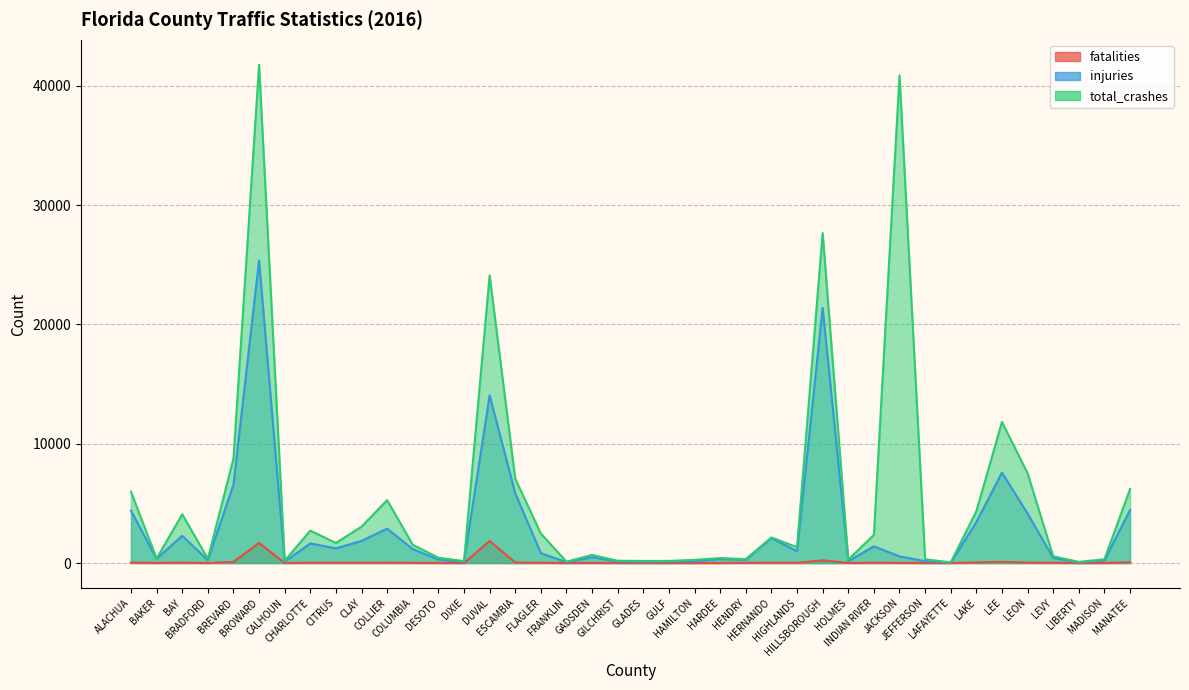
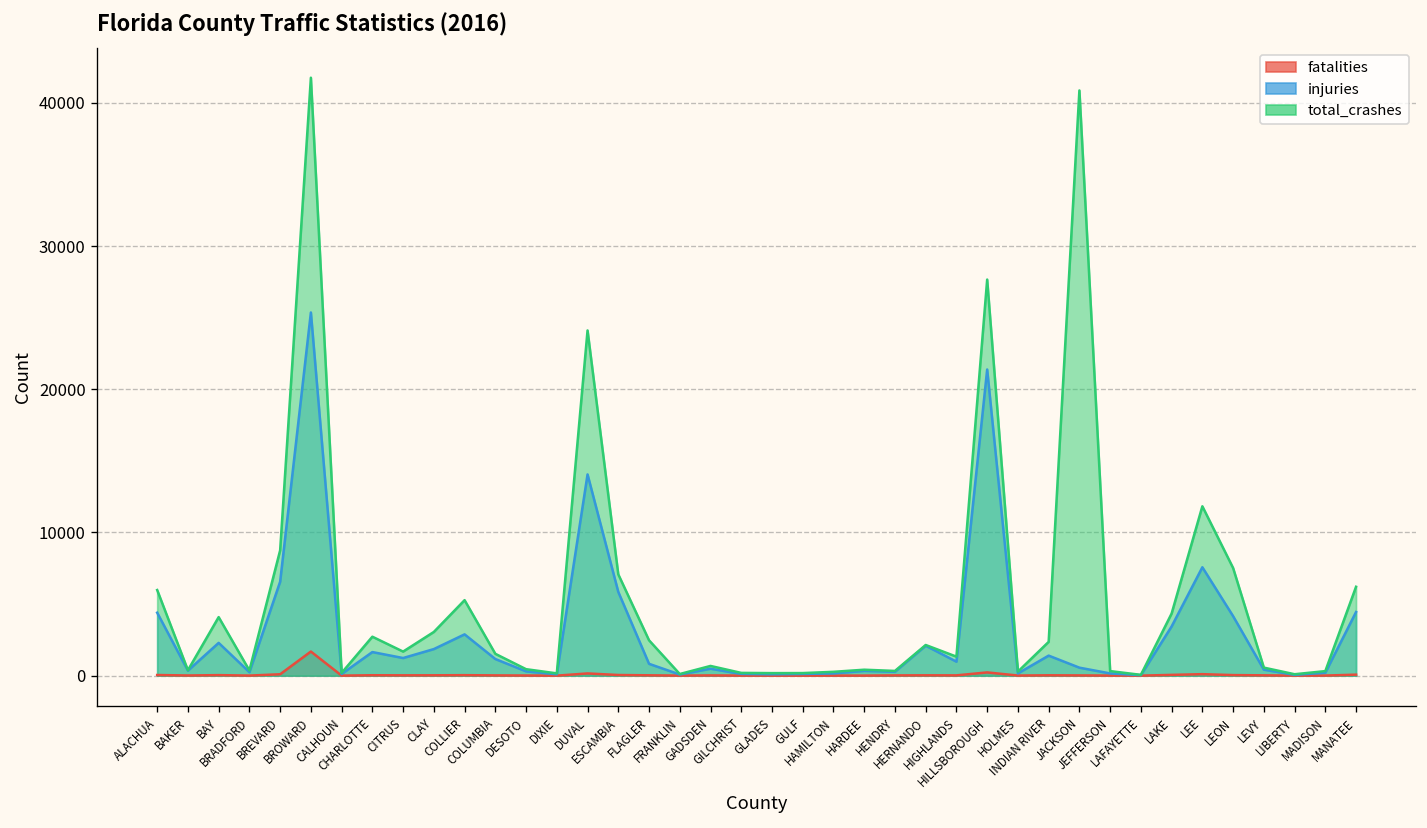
  {
    "fatalities": {
      "ALACHUA": 0,
      "BAKER": 0,
      "BAY": 0,
      "BRADFORD": 0,
      "BREVARD": 100,
      "BROWARD": 1700,
      "CHARLOTTE": 0,
      "CITRUS": 0,
      "CLAY": 0,
      "COLLIER": 0,
      "COLUMBIA": 0,
      "DESOTO": 0,
-     "DUVAL": 1800,
+     "DUVAL": 200,
      "ESCAMBIA": 0,
      "FLAGLER": 0,
      "GADSDEN": 0,
      "HARDEE": 0,
      "HENDRY": 0,
      "HERNANDO": 0,
      "HIGHLANDS": 0,
      "HILLSBOROUGH": 200,
      "INDIAN RIVER": 0,
      "JACKSON": 0,
      "LAKE": 100,
      "LEE": 100,
      "LEON": 0,
      "LEVY": 0,
      "MANATEE": 100
    },
    "injuries": {
      "ALACHUA": 4400,
      "BAY": 2300,
      "BREVARD": 6600,
      "BROWARD": 25400,
      "CHARLOTTE": 1600,
      "CITRUS": 1200,
      "CLAY": 1900,
      "COLLIER": 2900,
      "COLUMBIA": 1200,
      "DUVAL": 14100,
      "ESCAMBIA": 5800,
      "FLAGLER": 800,
      "HIGHLANDS": 1000,
      "HILLSBOROUGH": 21400,
      "INDIAN RIVER": 1400,
      "JACKSON": 600,
      "LAKE": 3400,
      "LEE": 7600,
      "LEON": 4200,
      "MANATEE": 4400
    },
    "total_crashes": {
      "ALACHUA": 6000,
      "BAY": 4100,
      "BREVARD": 8800,
      "BROWARD": 41800,
      "CHARLOTTE": 2700,
      "CITRUS": 1700,
      "CLAY": 3100,
      "COLLIER": 5300,
      "COLUMBIA": 1500,
      "DUVAL": 24100,
      "ESCAMBIA": 7100,
      "FLAGLER": 2500,
      "HIGHLANDS": 1300,
      "HILLSBOROUGH": 27700,
      "INDIAN RIVER": 2400,
      "JACKSON": 40900,
      "LAKE": 4300,
      "LEE": 11800,
      "LEON": 7500,
      "MANATEE": 6200
    }
  }
